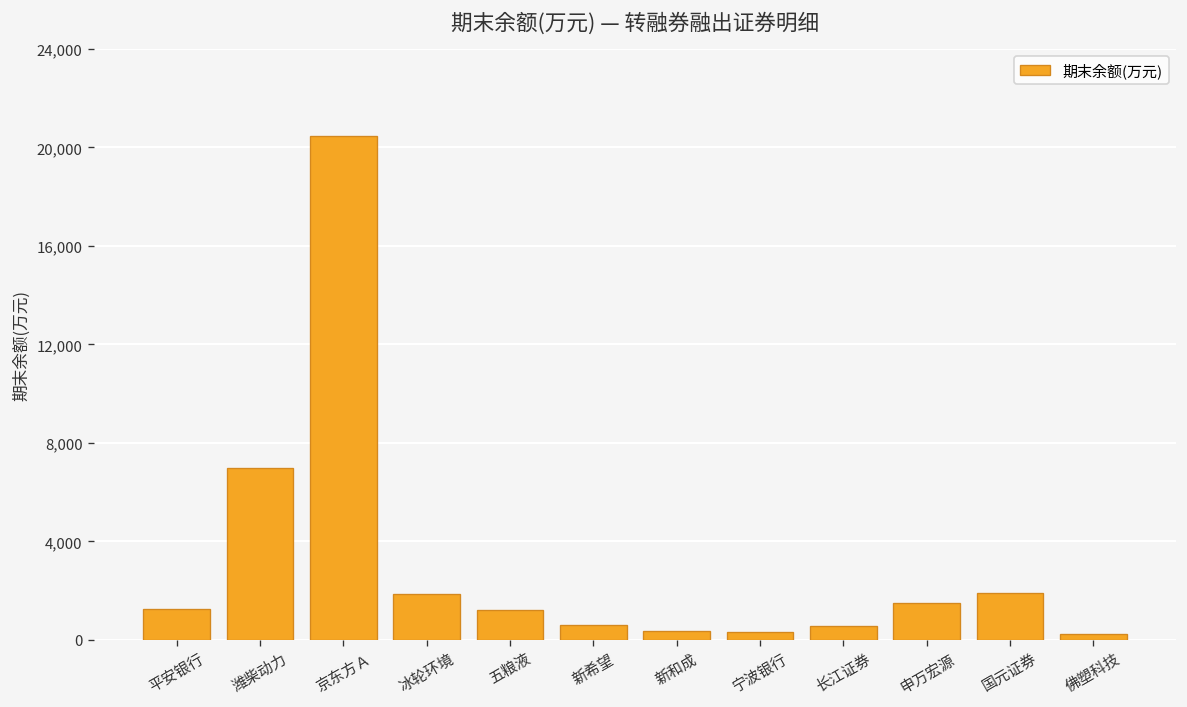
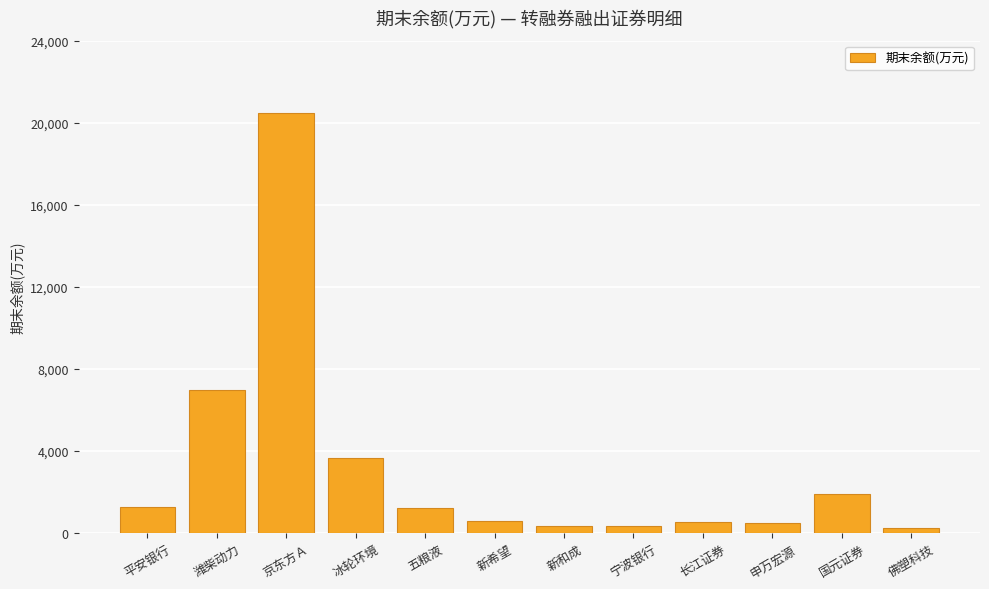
  {
    "平安银行": "1,300",
    "潍柴动力": "7,000",
    "京东方Ａ": "20,500",
-   "冰轮环境": "1,900",
+   "冰轮环境": "3,700",
    "五粮液": "1,200",
    "新希望": "600",
    "新和成": "400",
    "宁波银行": "300",
    "长江证券": "600",
-   "申万宏源": "1,500",
+   "申万宏源": "500",
    "国元证券": "1,900",
    "佛塑科技": "200"
  }
